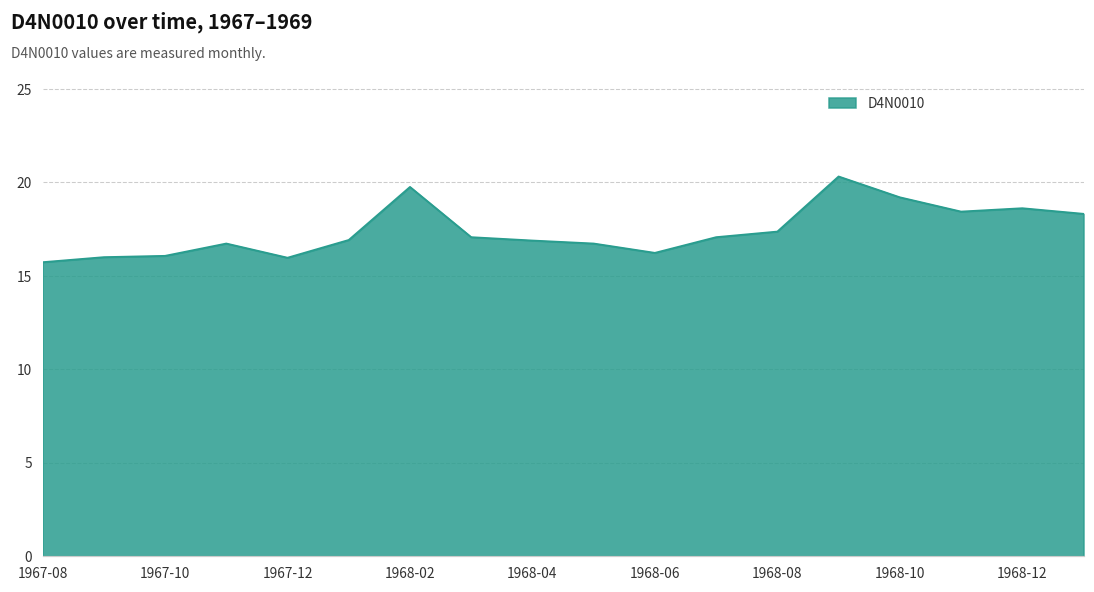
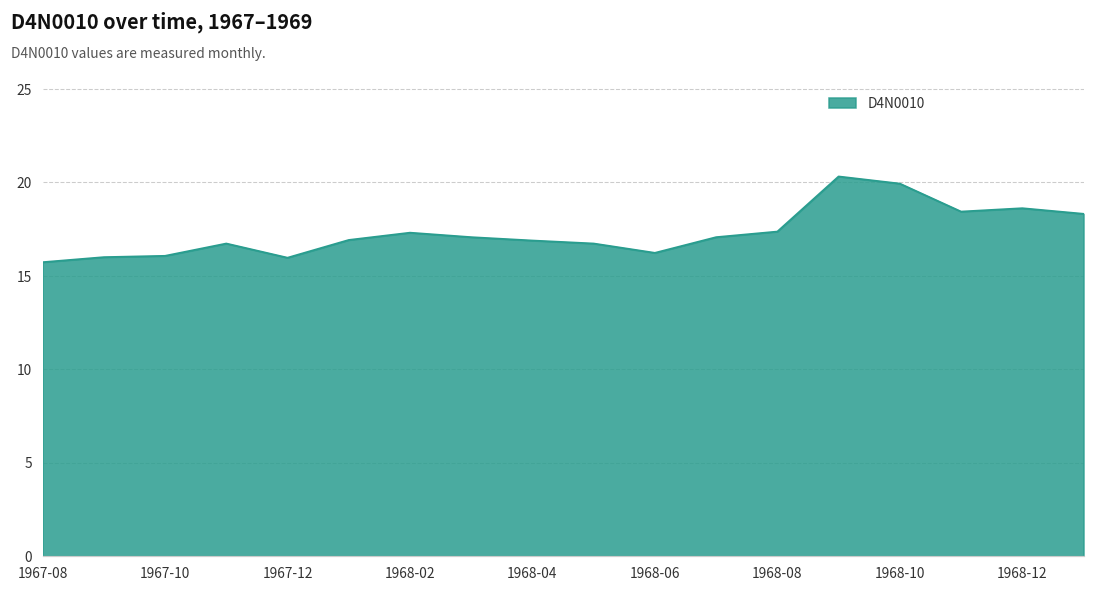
  {
    "1967-08": 15.7,
    "1967-10": 16.1,
    "1967-12": 16.0,
-   "1968-02": 19.8,
+   "1968-02": 17.3,
    "1968-04": 16.9,
    "1968-06": 16.2,
    "1968-08": 17.4,
-   "1968-10": 19.2,
+   "1968-10": 19.9,
    "1968-12": 18.6
  }
